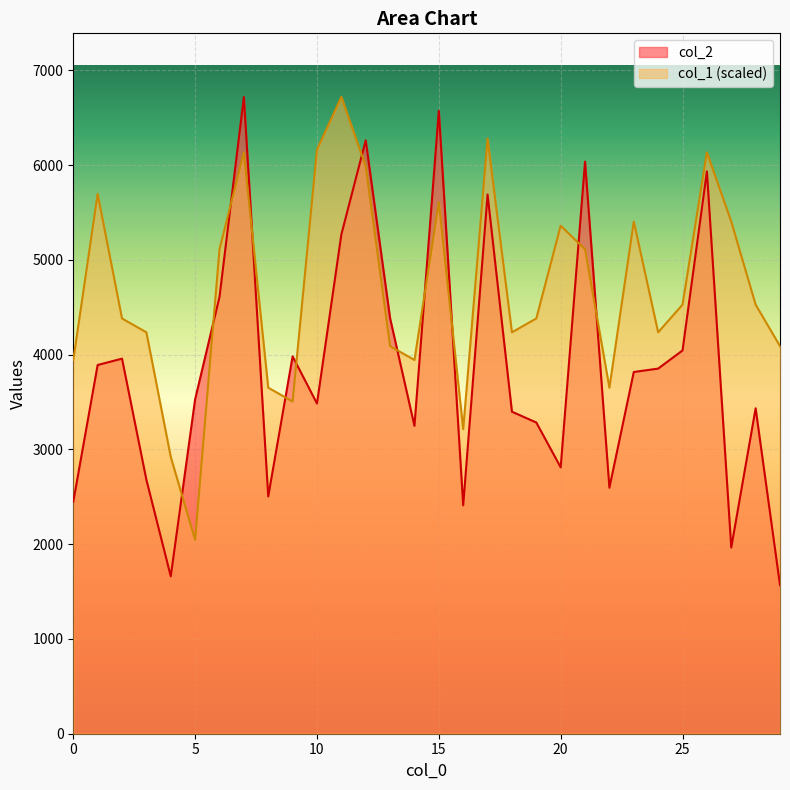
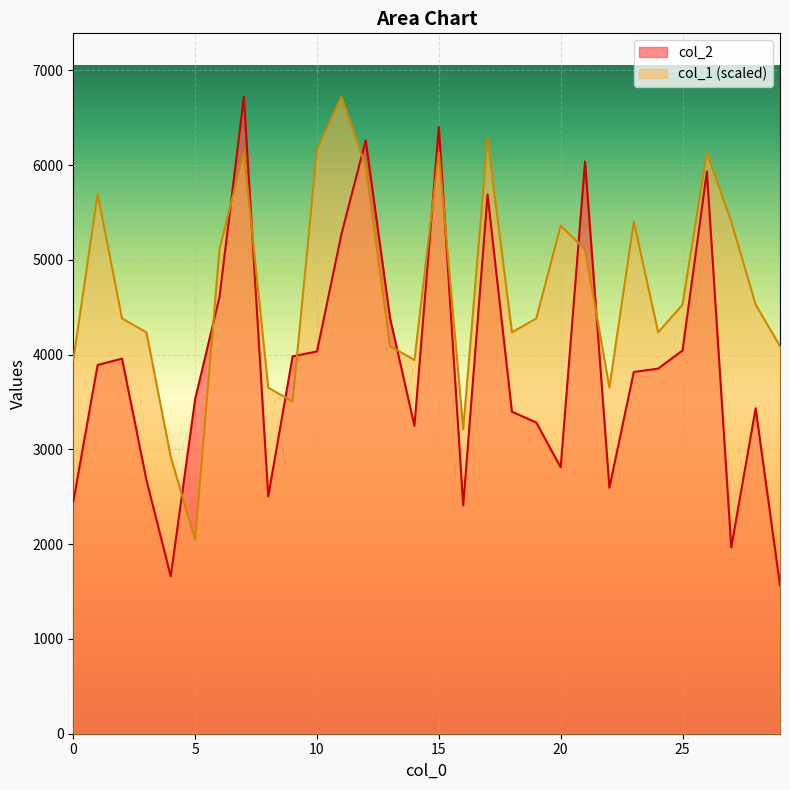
  {
    "col_2": {
      "0": 2400,
      "5": 3500,
-     "10": 3500,
-     "15": 6600,
+     "10": 4000,
+     "15": 6400,
      "20": 2800,
      "25": 4000
    },
    "col_1 (scaled)": {
      "0": 3900,
      "5": 2000,
      "10": 6200,
-     "15": 5600,
+     "15": 6100,
      "20": 5400,
      "25": 4500
    }
  }
